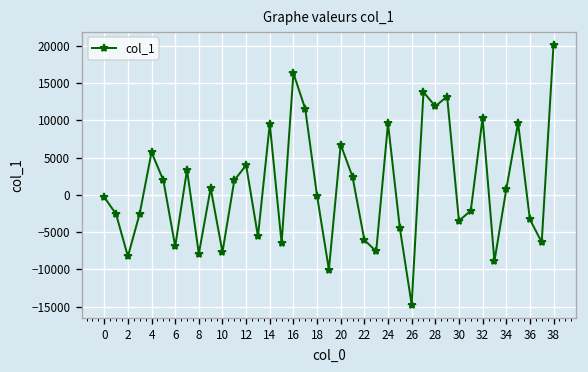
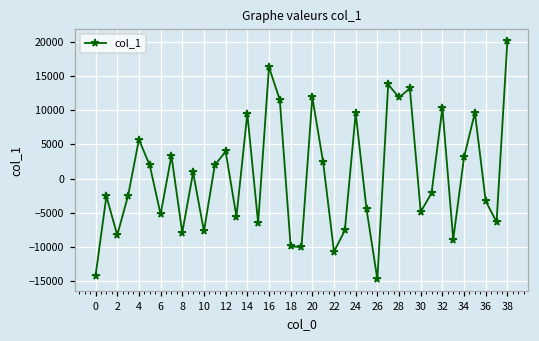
  {
-   "0": 0,
+   "0": -14000,
    "2": -8000,
    "4": 6000,
-   "6": -7000,
+   "6": -5000,
    "8": -8000,
    "10": -8000,
    "12": 4000,
    "14": 10000,
    "16": 16000,
-   "18": 0,
-   "20": 7000,
-   "22": -6000,
+   "18": -10000,
+   "20": 12000,
+   "22": -11000,
    "24": 10000,
    "26": -15000,
    "28": 12000,
-   "30": -3000,
+   "30": -5000,
    "32": 10000,
-   "34": 1000,
+   "34": 3000,
    "36": -3000,
    "38": 20000
  }
